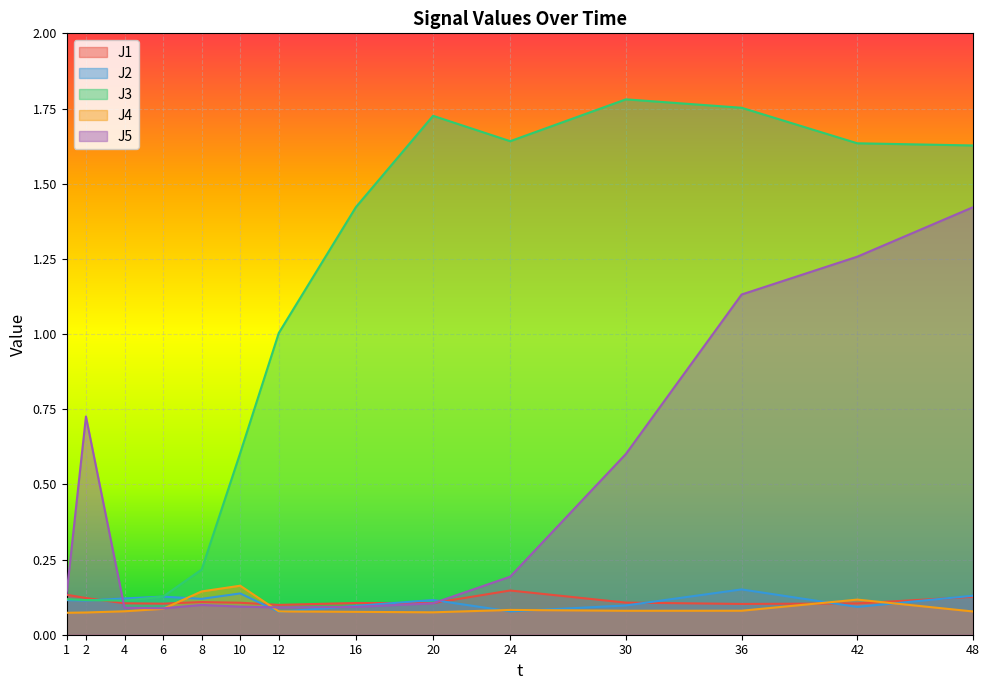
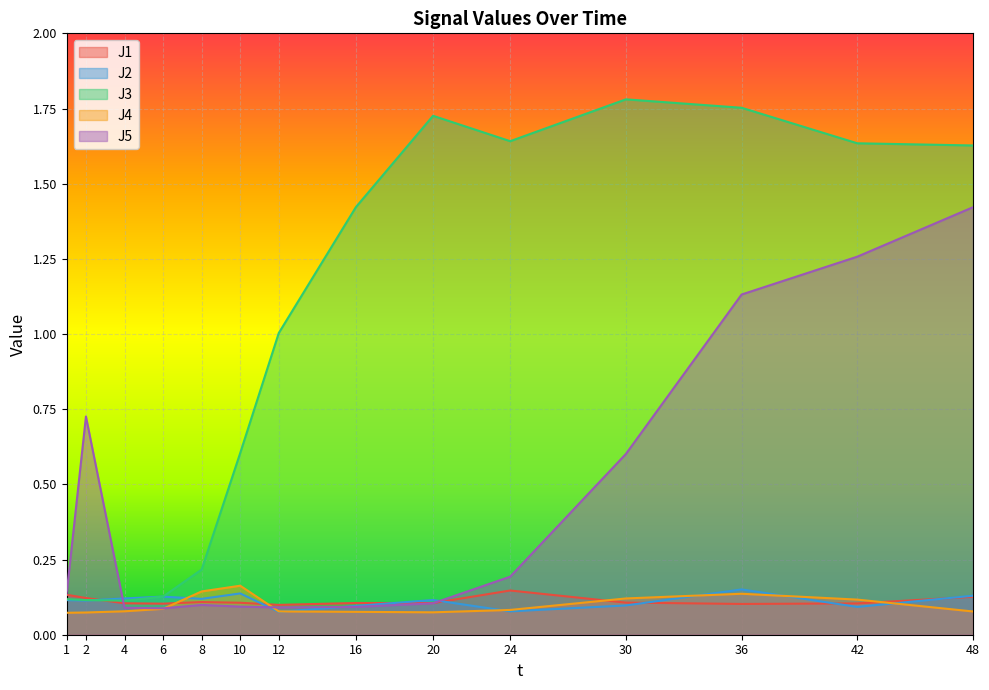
  {
    "J1": {
      "4": 0.10,
      "6": 0.10,
      "8": 0.11,
      "10": 0.11,
      "16": 0.11,
      "24": 0.15,
      "30": 0.11,
      "36": 0.10,
      "42": 0.10
    },
    "J2": {
      "8": 0.12,
      "10": 0.14,
      "20": 0.12,
      "30": 0.10,
      "36": 0.15,
      "42": 0.09
    },
    "J3": {
      "8": 0.22,
      "10": 0.60,
      "12": 1.00,
      "16": 1.42,
      "20": 1.73,
      "24": 1.64,
      "30": 1.78,
      "36": 1.75,
      "42": 1.63,
      "48": 1.63
    },
    "J4": {
      "1": 0.07,
      "2": 0.07,
      "4": 0.08,
      "8": 0.14,
      "10": 0.16,
      "16": 0.08,
      "20": 0.07,
-     "30": 0.08,
-     "36": 0.08,
+     "30": 0.12,
+     "36": 0.14,
      "42": 0.12,
      "48": 0.08
    },
    "J5": {
      "2": 0.73,
      "4": 0.09,
      "8": 0.10,
      "10": 0.09,
      "24": 0.19,
      "30": 0.60,
      "36": 1.13,
      "42": 1.26,
      "48": 1.42
    }
  }
